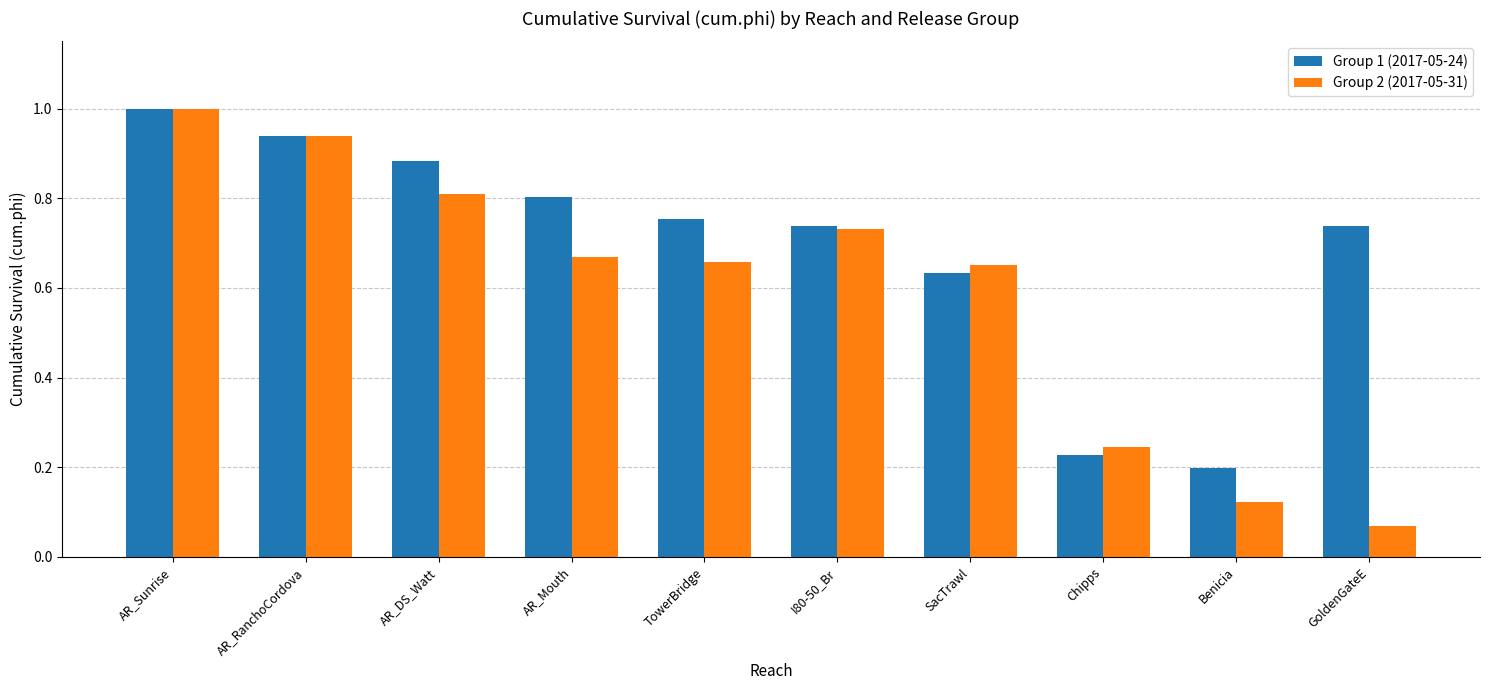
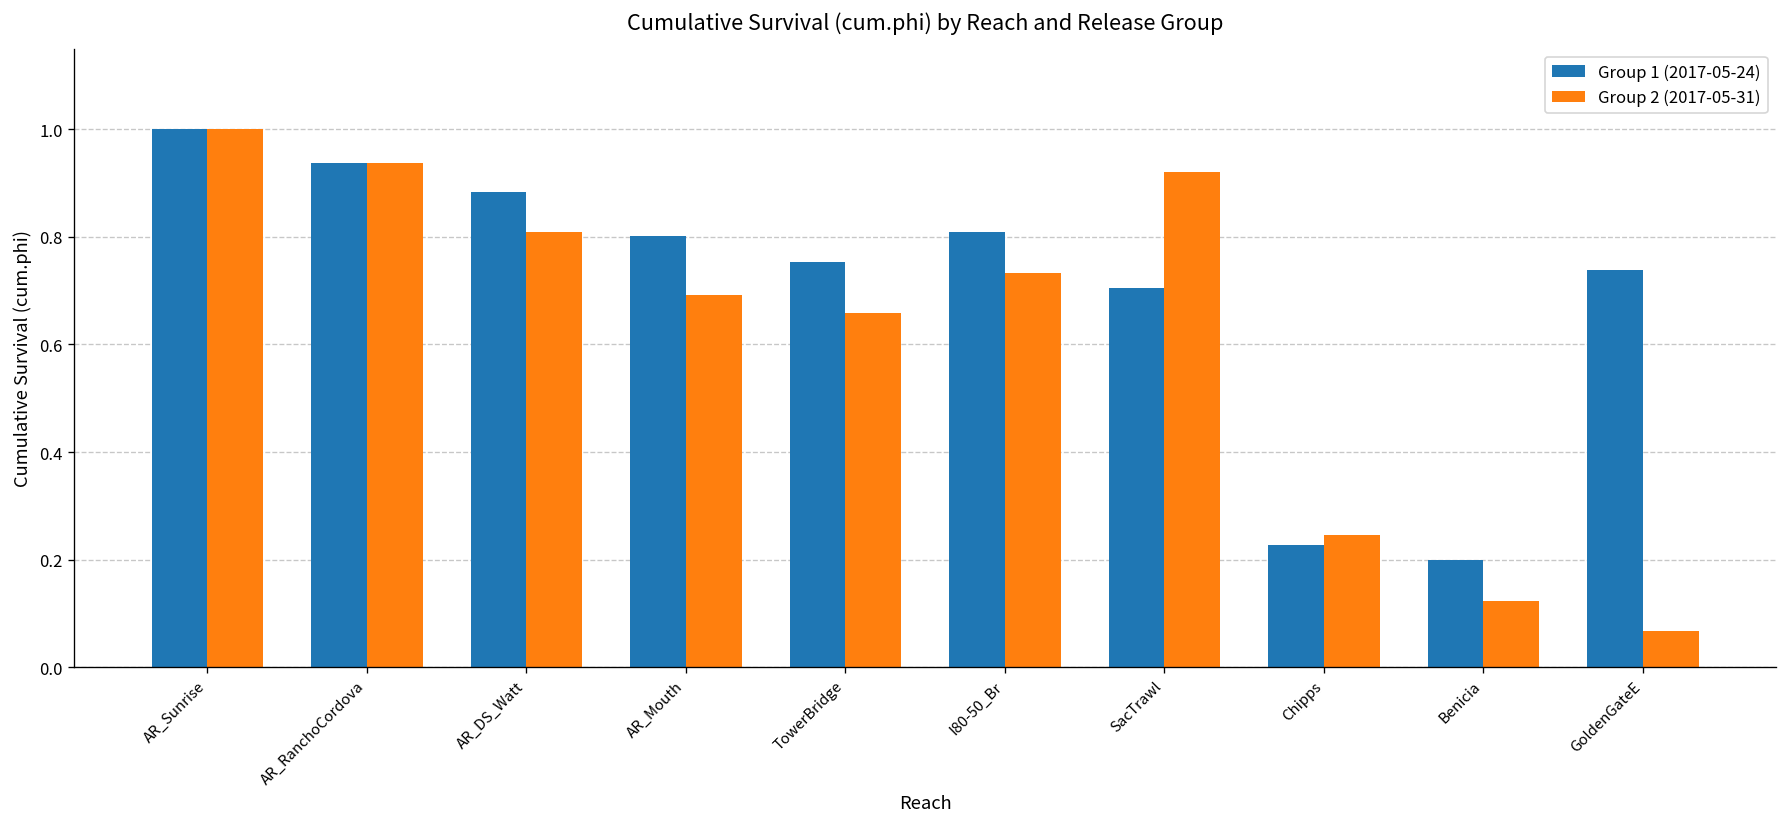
  {
    "Group 1 (2017-05-24)": {
      "AR_Sunrise": 1.00,
      "AR_RanchoCordova": 0.94,
      "AR_DS_Watt": 0.88,
      "AR_Mouth": 0.80,
      "TowerBridge": 0.75,
-     "I80-50_Br": 0.74,
-     "SacTrawl": 0.63,
+     "I80-50_Br": 0.81,
+     "SacTrawl": 0.71,
      "Chipps": 0.23,
      "Benicia": 0.20,
      "GoldenGateE": 0.74
    },
    "Group 2 (2017-05-31)": {
      "AR_Sunrise": 1.00,
      "AR_RanchoCordova": 0.94,
      "AR_DS_Watt": 0.81,
-     "AR_Mouth": 0.67,
+     "AR_Mouth": 0.69,
      "TowerBridge": 0.66,
      "I80-50_Br": 0.73,
-     "SacTrawl": 0.65,
+     "SacTrawl": 0.92,
      "Chipps": 0.25,
      "Benicia": 0.12,
      "GoldenGateE": 0.07
    }
  }
